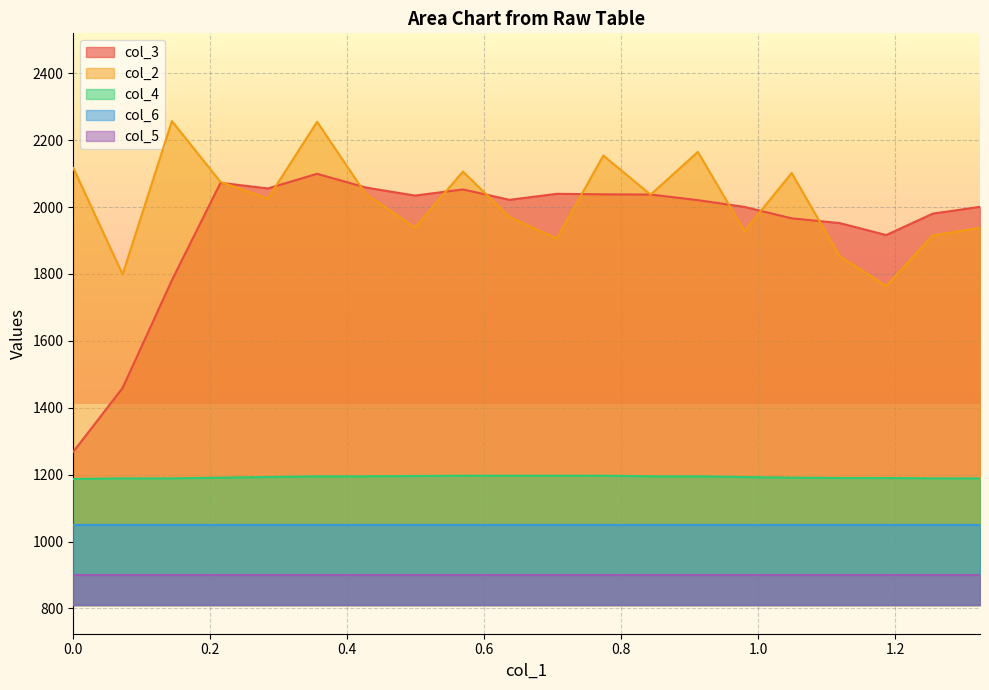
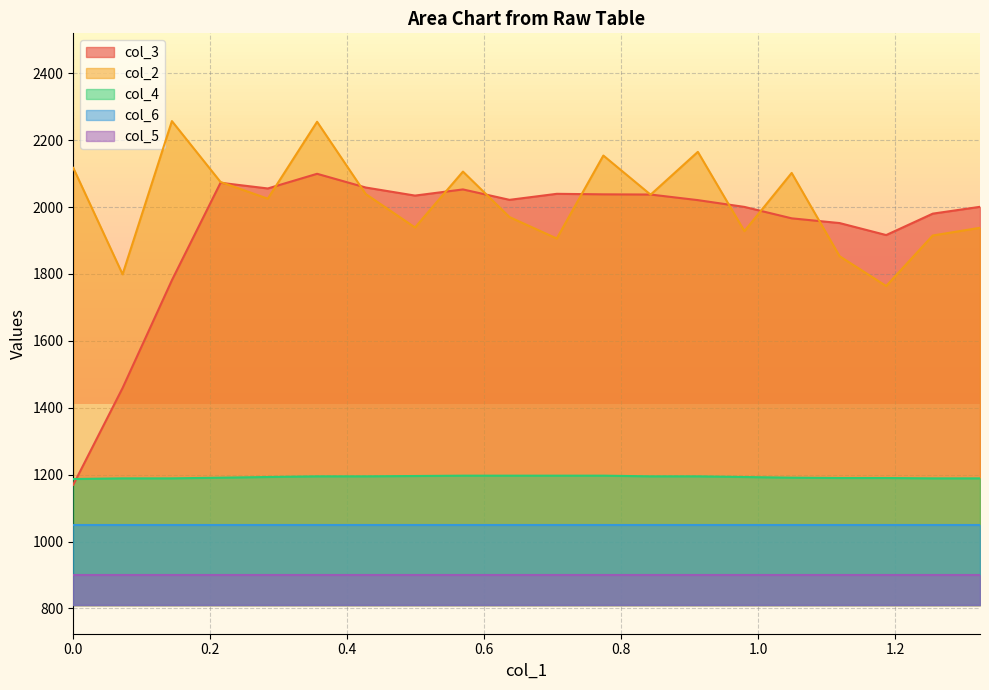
  {
    "col_3": {
-     "0.0": 1270
+     "0.0": 1170
    },
    "col_2": {
      "0.0": 2120
    },
    "col_4": {
      "0.0": 1190
    },
    "col_6": {
      "0.0": 1050
    },
    "col_5": {
      "0.0": 900
    }
  }
